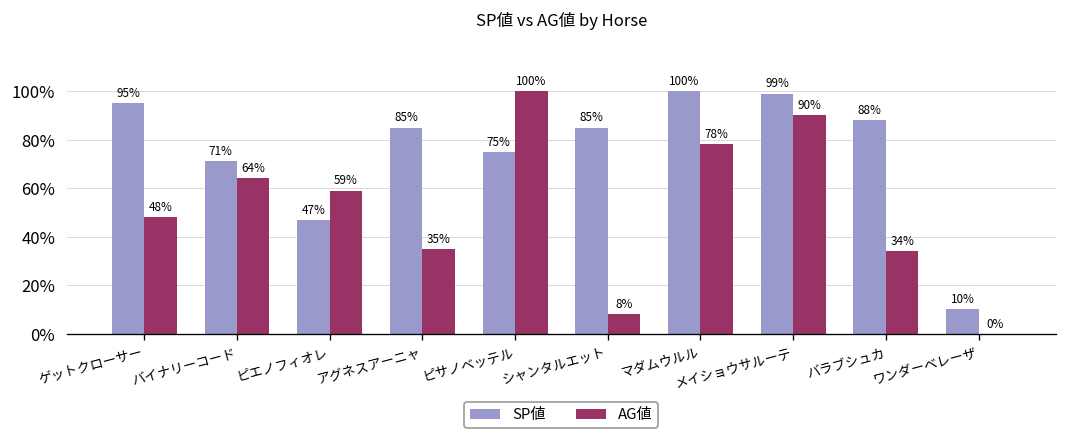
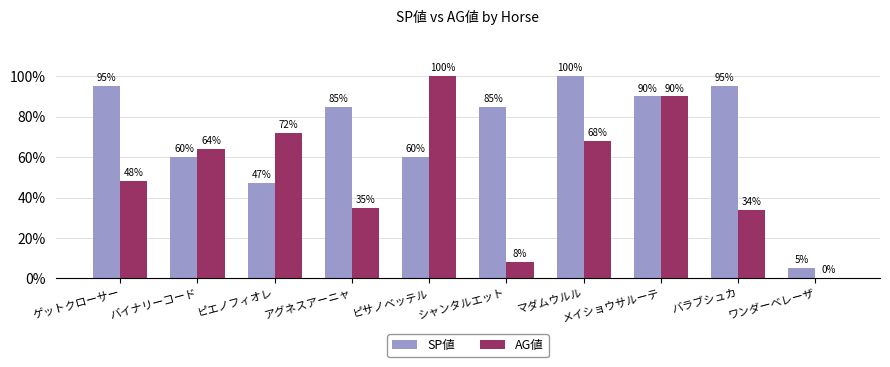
  {
    "SP値": {
      "ゲットクローサー": "95%",
-     "バイナリーコード": "71%",
+     "バイナリーコード": "60%",
      "ピエノフィオレ": "47%",
      "アグネスアーニャ": "85%",
-     "ピサノベッテル": "75%",
+     "ピサノベッテル": "60%",
      "シャンタルエット": "85%",
      "マダムウルル": "100%",
-     "メイショウサルーテ": "99%",
-     "バラブシュカ": "88%",
-     "ワンダーベレーザ": "10%"
+     "メイショウサルーテ": "90%",
+     "バラブシュカ": "95%",
+     "ワンダーベレーザ": "5%"
    },
    "AG値": {
      "ゲットクローサー": "48%",
      "バイナリーコード": "64%",
-     "ピエノフィオレ": "59%",
+     "ピエノフィオレ": "72%",
      "アグネスアーニャ": "35%",
      "ピサノベッテル": "100%",
      "シャンタルエット": "8%",
-     "マダムウルル": "78%",
+     "マダムウルル": "68%",
      "メイショウサルーテ": "90%",
      "バラブシュカ": "34%",
      "ワンダーベレーザ": "0%"
    }
  }
